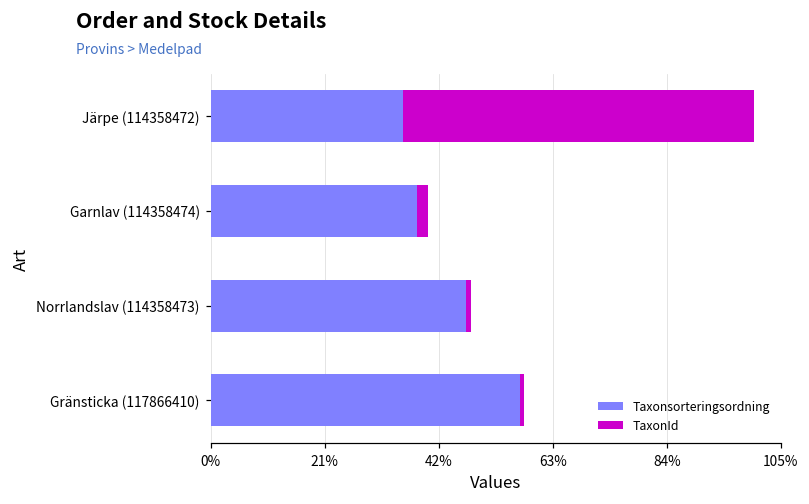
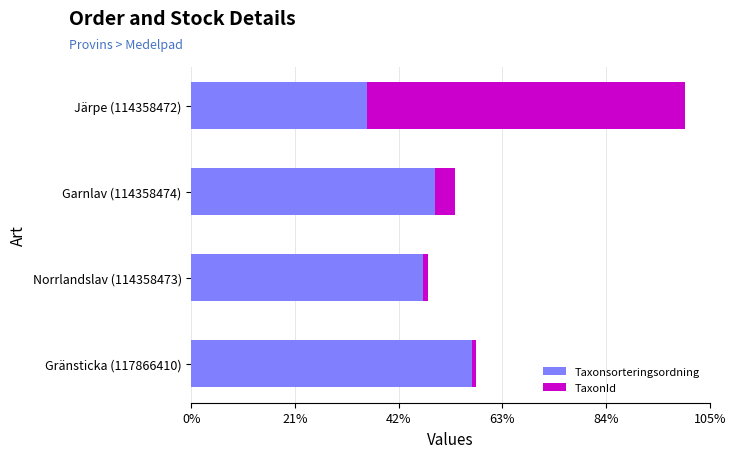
  {
    "Taxonsorteringsordning": {
      "Järpe (114358472)": "35%",
-     "Garnlav (114358474)": "38%",
+     "Garnlav (114358474)": "49%",
      "Norrlandslav (114358473)": "47%",
      "Gränsticka (117866410)": "57%"
    },
    "TaxonId": {
      "Järpe (114358472)": "65%",
-     "Garnlav (114358474)": "2%",
+     "Garnlav (114358474)": "4%",
      "Norrlandslav (114358473)": "1%",
      "Gränsticka (117866410)": "1%"
    }
  }
